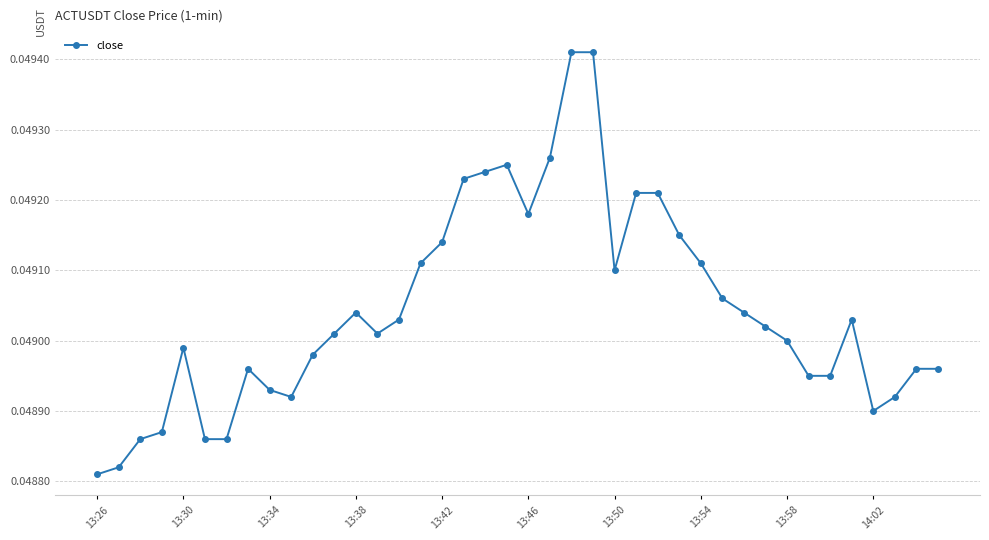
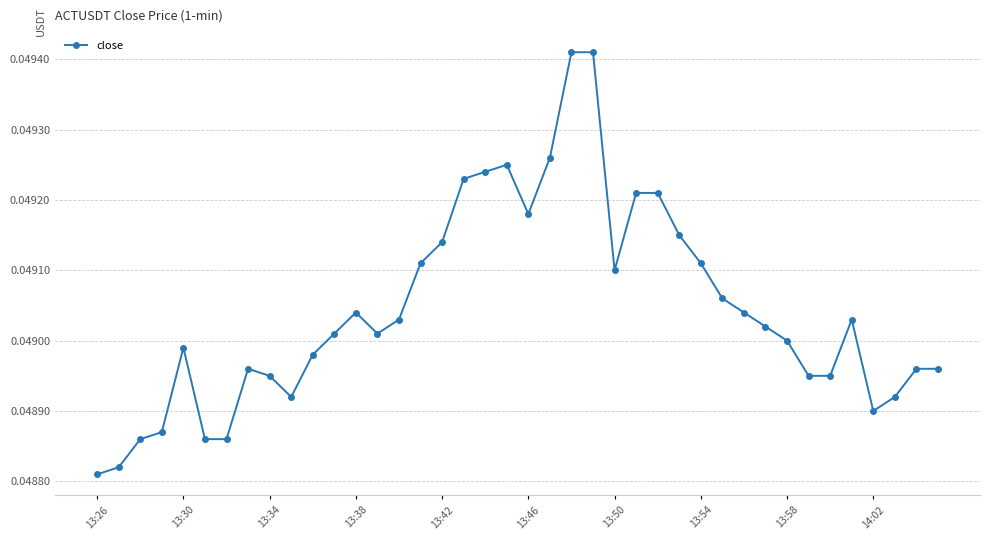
  {
    "13:26": 0.04881,
    "13:30": 0.04899,
-   "13:34": 0.04893,
+   "13:34": 0.04895,
    "13:38": 0.04904,
    "13:42": 0.04914,
    "13:46": 0.04918,
    "13:50": 0.04910,
    "13:54": 0.04911,
    "13:58": 0.04900,
    "14:02": 0.04890
  }
